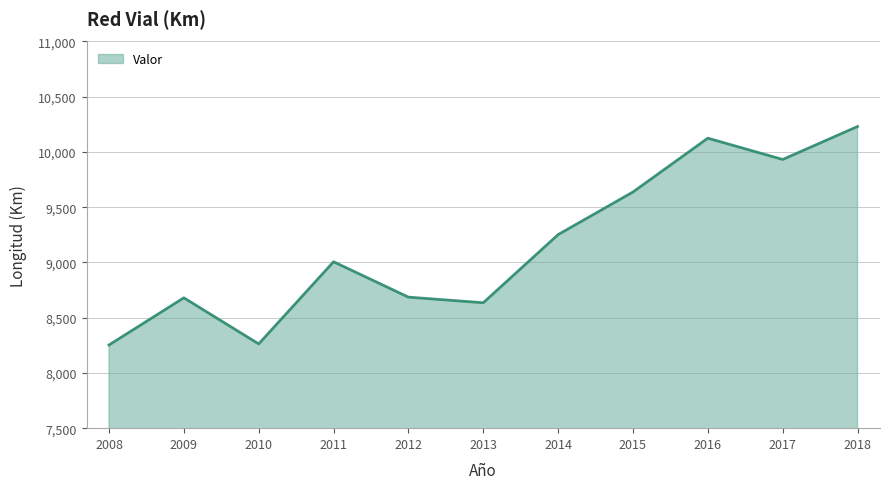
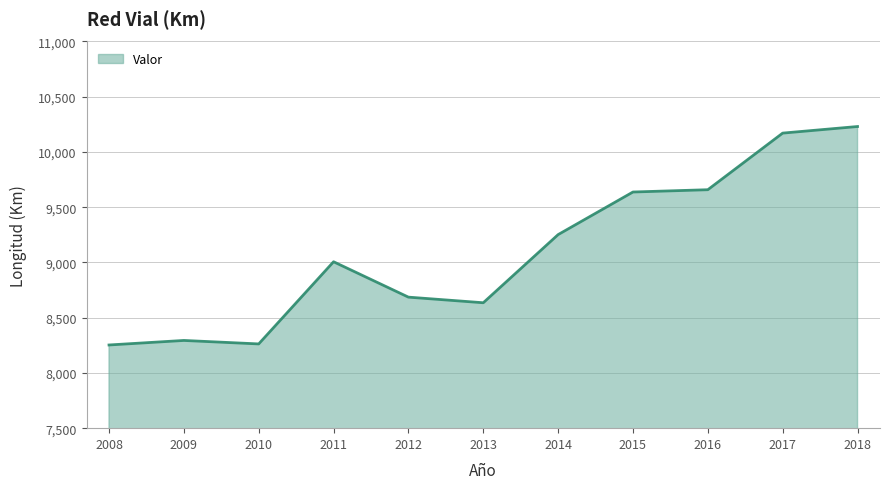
  {
    "2008": "8,250",
-   "2009": "8,680",
+   "2009": "8,290",
    "2010": "8,260",
    "2011": "9,010",
    "2012": "8,690",
    "2013": "8,640",
    "2014": "9,250",
    "2015": "9,640",
-   "2016": "10,120",
-   "2017": "9,930",
+   "2016": "9,660",
+   "2017": "10,170",
    "2018": "10,230"
  }
